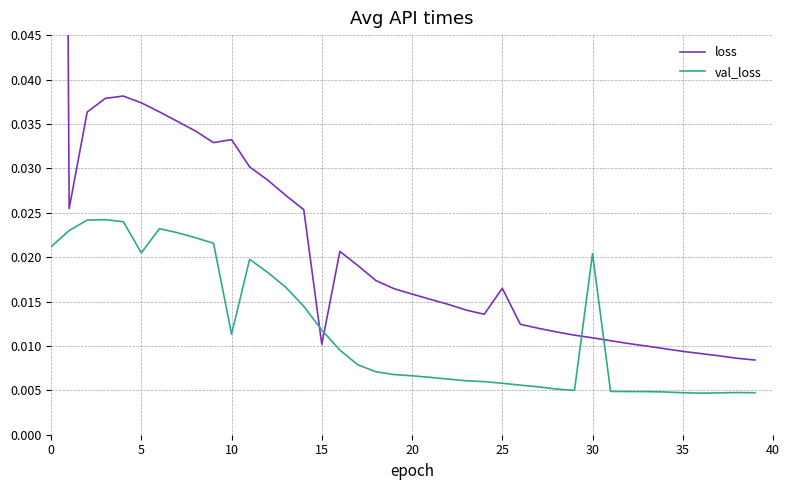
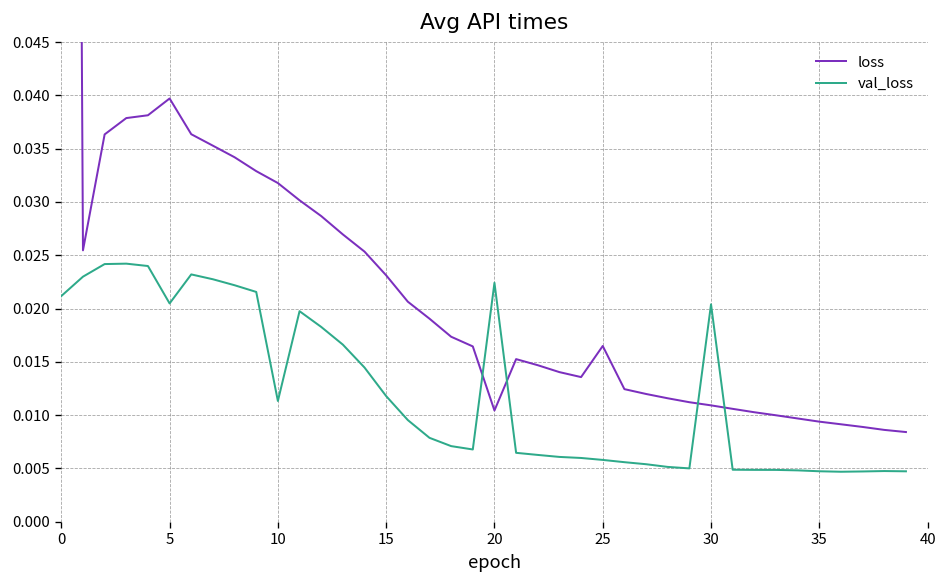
  {
    "loss": {
-     "5": 0.037,
-     "10": 0.033,
-     "15": 0.010,
-     "20": 0.016,
+     "5": 0.040,
+     "10": 0.032,
+     "15": 0.023,
+     "20": 0.010,
      "25": 0.016,
      "30": 0.011,
      "35": 0.009
    },
    "val_loss": {
      "0": 0.021,
      "5": 0.020,
      "10": 0.011,
      "15": 0.012,
-     "20": 0.007,
+     "20": 0.022,
      "25": 0.006,
      "30": 0.020,
      "35": 0.005
    }
  }
